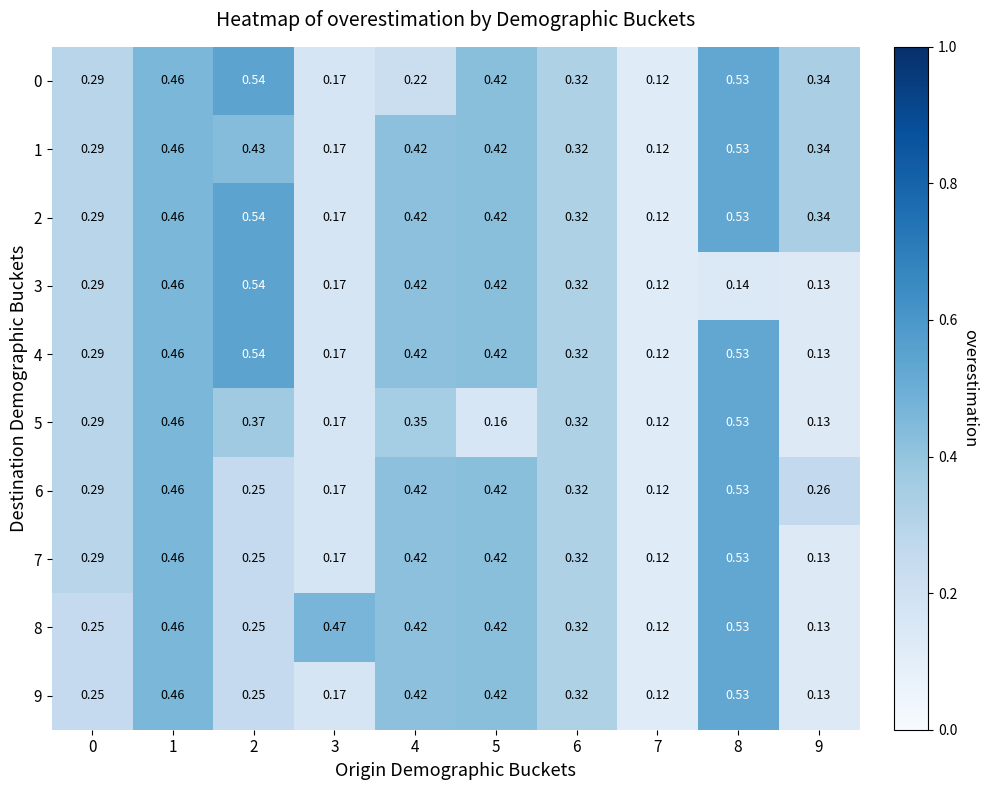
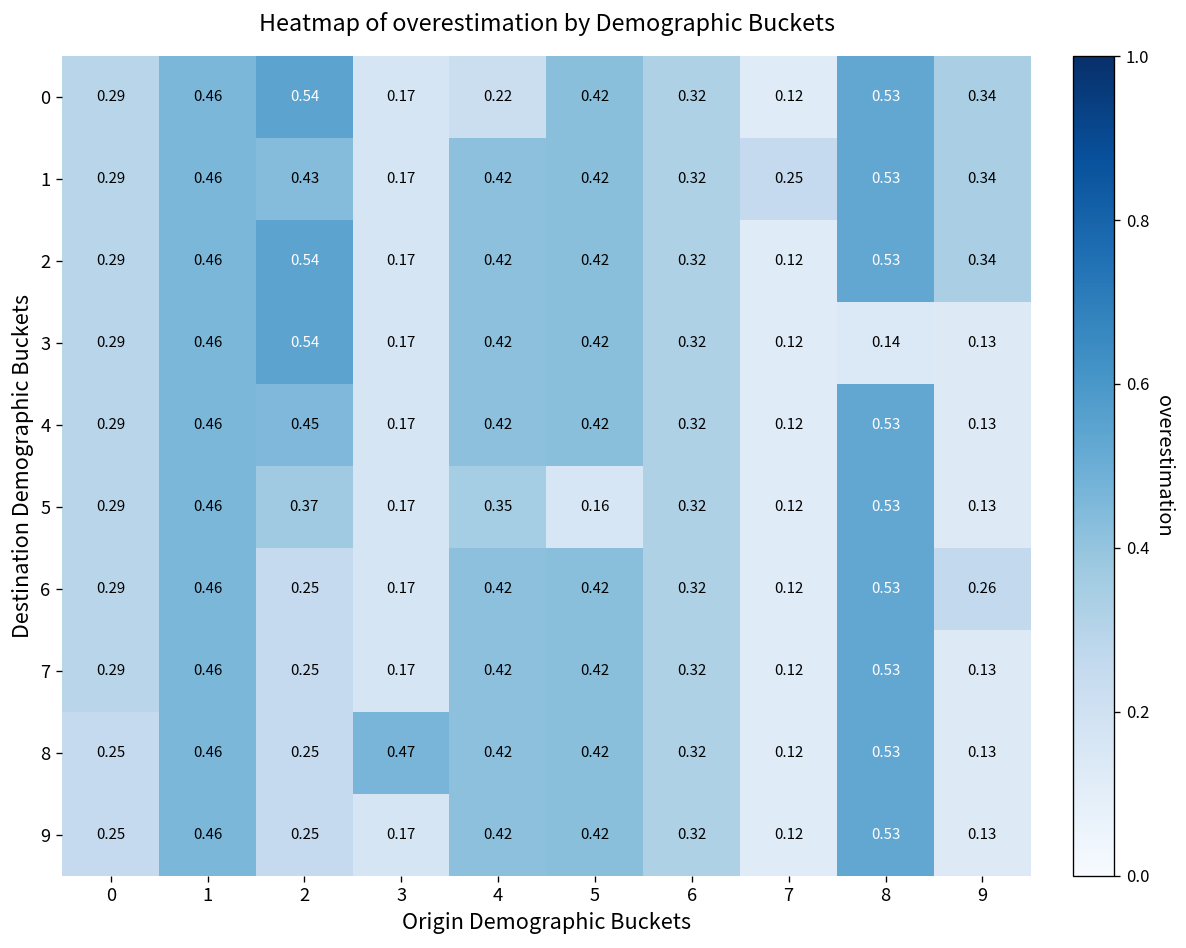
  {
    "0": {
      "0": 0.29,
      "1": 0.46,
      "2": 0.54,
      "3": 0.17,
      "4": 0.22,
      "5": 0.42,
      "6": 0.32,
      "7": 0.12,
      "8": 0.53,
      "9": 0.34
    },
    "1": {
      "0": 0.29,
      "1": 0.46,
      "2": 0.43,
      "3": 0.17,
      "4": 0.42,
      "5": 0.42,
      "6": 0.32,
-     "7": 0.12,
+     "7": 0.25,
      "8": 0.53,
      "9": 0.34
    },
    "2": {
      "0": 0.29,
      "1": 0.46,
      "2": 0.54,
      "3": 0.17,
      "4": 0.42,
      "5": 0.42,
      "6": 0.32,
      "7": 0.12,
      "8": 0.53,
      "9": 0.34
    },
    "3": {
      "0": 0.29,
      "1": 0.46,
      "2": 0.54,
      "3": 0.17,
      "4": 0.42,
      "5": 0.42,
      "6": 0.32,
      "7": 0.12,
      "8": 0.14,
      "9": 0.13
    },
    "4": {
      "0": 0.29,
      "1": 0.46,
-     "2": 0.54,
+     "2": 0.45,
      "3": 0.17,
      "4": 0.42,
      "5": 0.42,
      "6": 0.32,
      "7": 0.12,
      "8": 0.53,
      "9": 0.13
    },
    "5": {
      "0": 0.29,
      "1": 0.46,
      "2": 0.37,
      "3": 0.17,
      "4": 0.35,
      "5": 0.16,
      "6": 0.32,
      "7": 0.12,
      "8": 0.53,
      "9": 0.13
    },
    "6": {
      "0": 0.29,
      "1": 0.46,
      "2": 0.25,
      "3": 0.17,
      "4": 0.42,
      "5": 0.42,
      "6": 0.32,
      "7": 0.12,
      "8": 0.53,
      "9": 0.26
    },
    "7": {
      "0": 0.29,
      "1": 0.46,
      "2": 0.25,
      "3": 0.17,
      "4": 0.42,
      "5": 0.42,
      "6": 0.32,
      "7": 0.12,
      "8": 0.53,
      "9": 0.13
    },
    "8": {
      "0": 0.25,
      "1": 0.46,
      "2": 0.25,
      "3": 0.47,
      "4": 0.42,
      "5": 0.42,
      "6": 0.32,
      "7": 0.12,
      "8": 0.53,
      "9": 0.13
    },
    "9": {
      "0": 0.25,
      "1": 0.46,
      "2": 0.25,
      "3": 0.17,
      "4": 0.42,
      "5": 0.42,
      "6": 0.32,
      "7": 0.12,
      "8": 0.53,
      "9": 0.13
    }
  }
